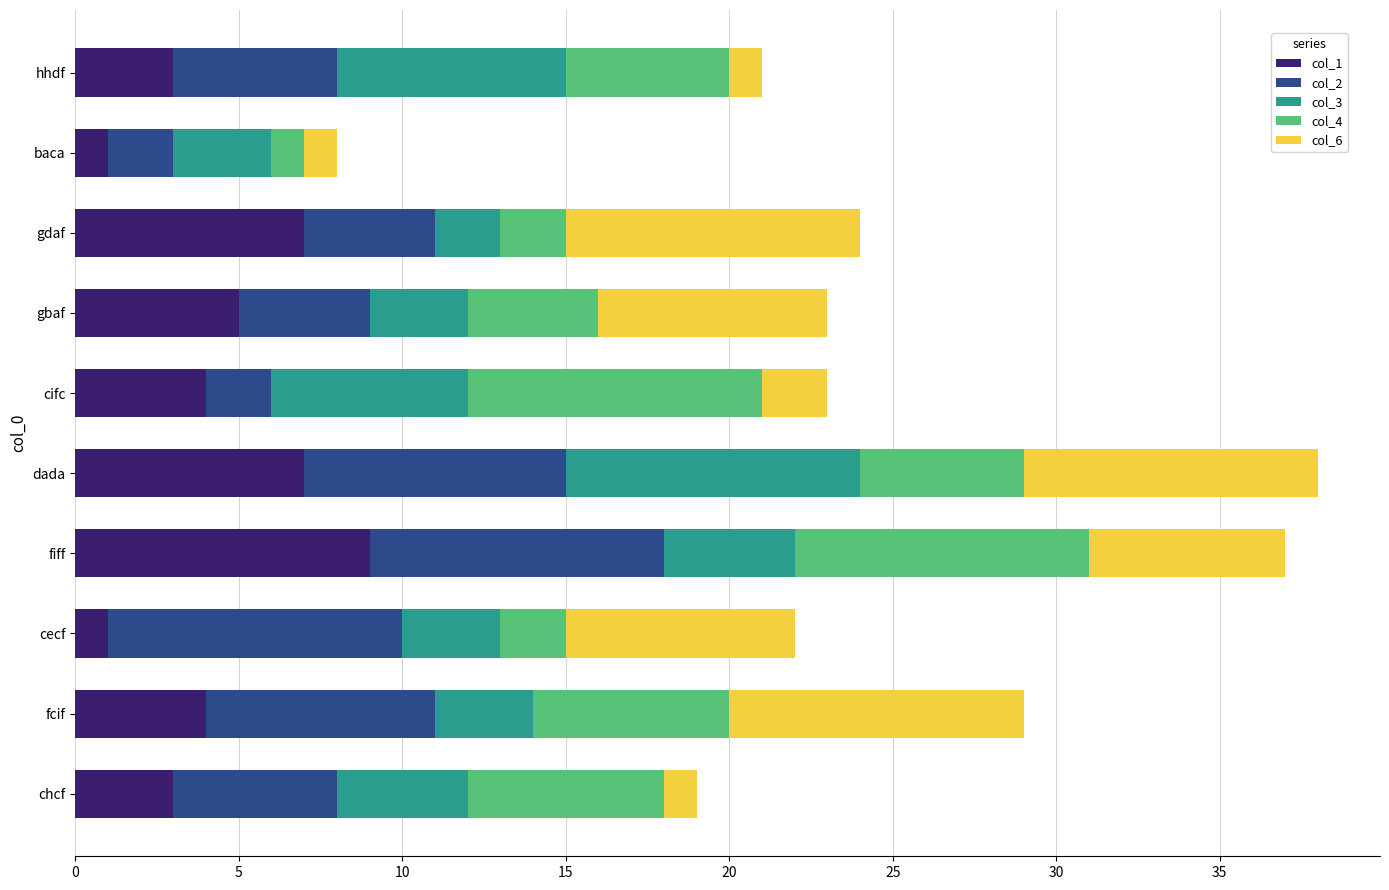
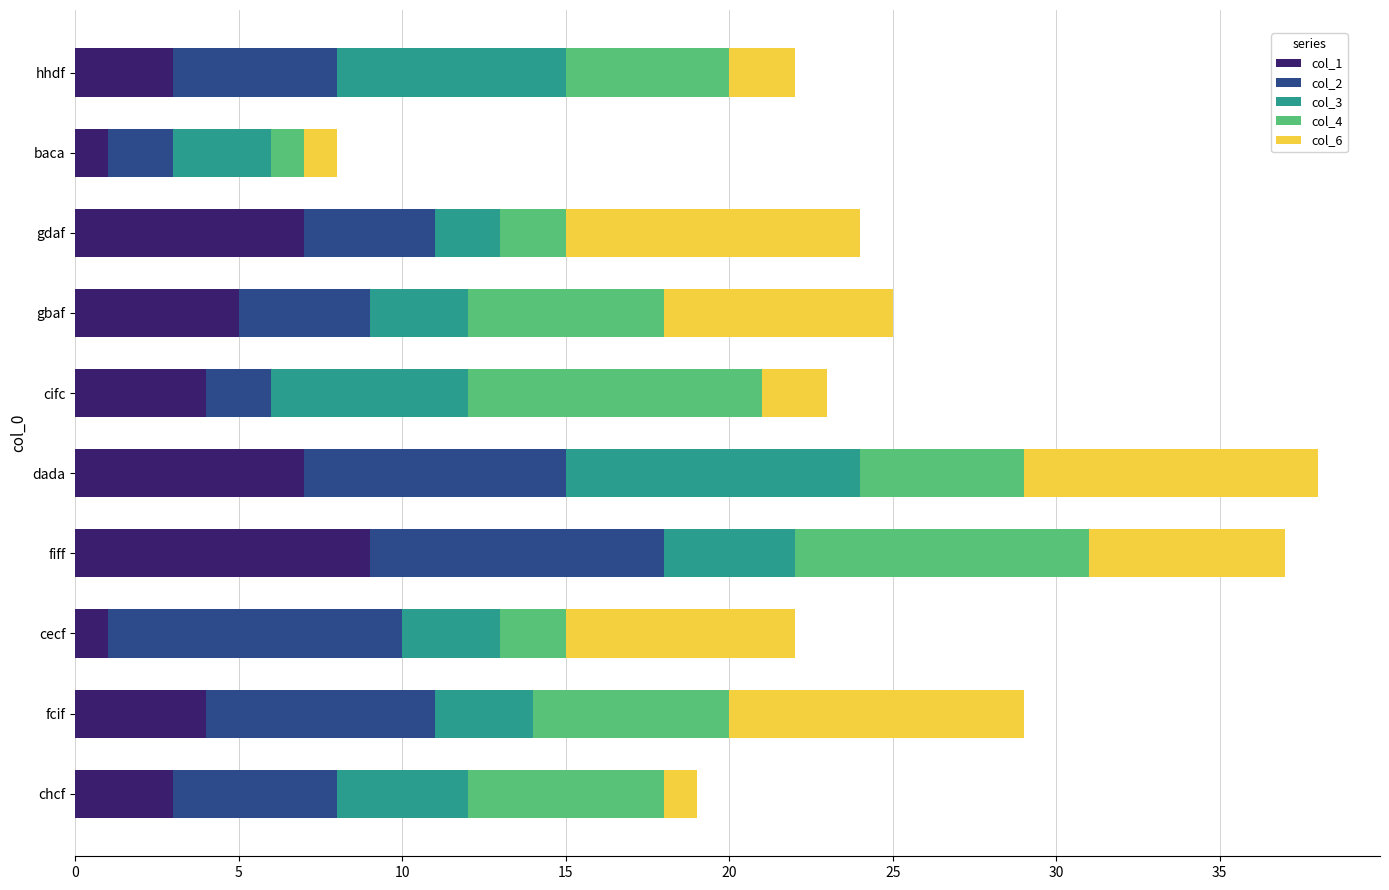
  {
    "col_3": {
      "hhdf": 7,
      "baca": 3,
      "gdaf": 2,
      "gbaf": 3,
      "cifc": 6,
      "dada": 9,
      "fiff": 4,
      "cecf": 3,
      "fcif": 3,
      "chcf": 4
    },
    "col_4": {
      "hhdf": 5,
      "baca": 1,
      "gdaf": 2,
-     "gbaf": 4,
+     "gbaf": 6,
      "cifc": 9,
      "dada": 5,
      "fiff": 9,
      "cecf": 2,
      "fcif": 6,
      "chcf": 6
    },
    "col_6": {
-     "hhdf": 1,
+     "hhdf": 2,
      "baca": 1,
      "gdaf": 9,
      "gbaf": 7,
      "cifc": 2,
      "dada": 9,
      "fiff": 6,
      "cecf": 7,
      "fcif": 9,
      "chcf": 1
    }
  }
